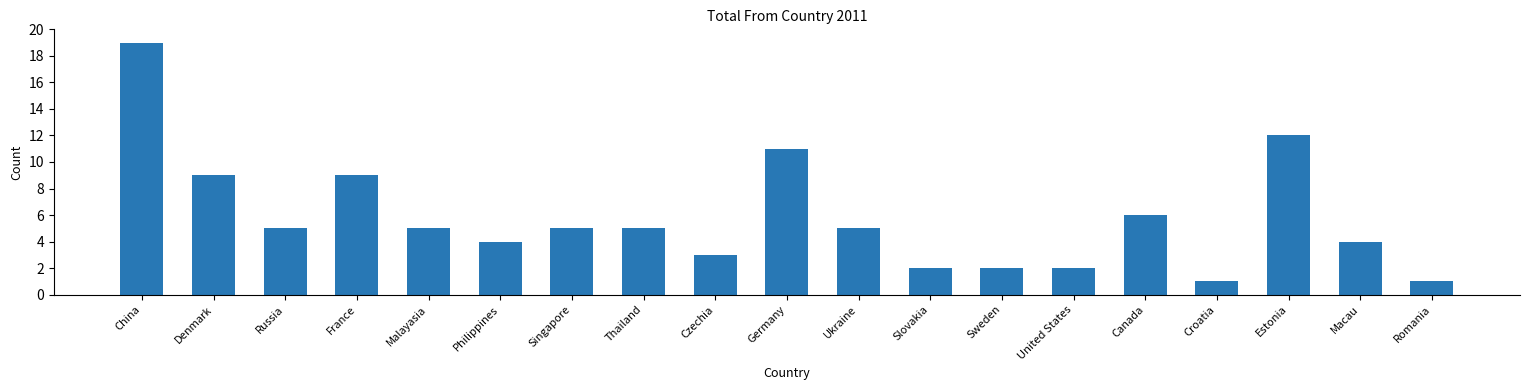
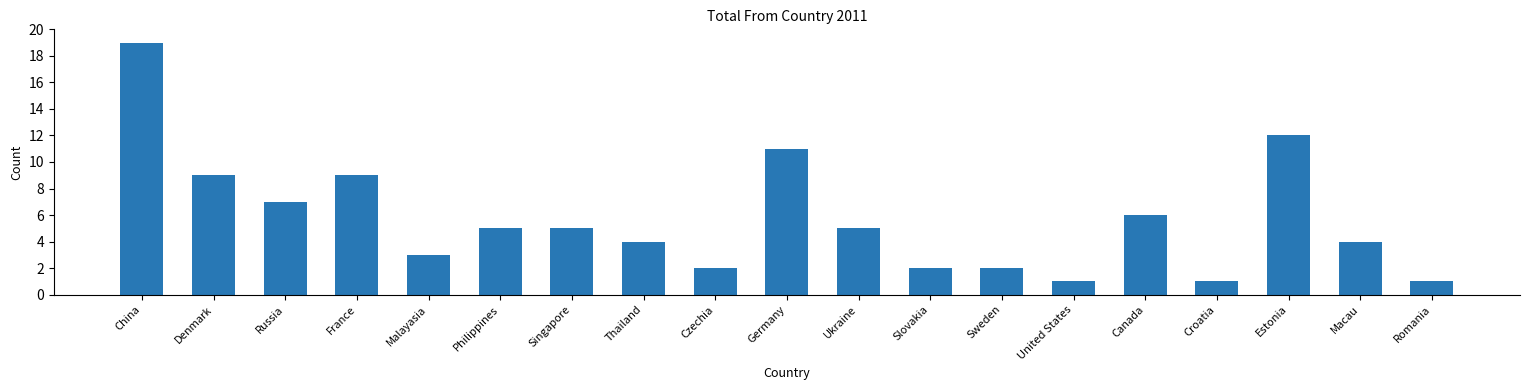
  {
    "China": 19,
    "Denmark": 9,
-   "Russia": 5,
+   "Russia": 7,
    "France": 9,
-   "Malayasia": 5,
-   "Philippines": 4,
+   "Malayasia": 3,
+   "Philippines": 5,
    "Singapore": 5,
-   "Thailand": 5,
-   "Czechia": 3,
+   "Thailand": 4,
+   "Czechia": 2,
    "Germany": 11,
    "Ukraine": 5,
    "Slovakia": 2,
    "Sweden": 2,
-   "United States": 2,
+   "United States": 1,
    "Canada": 6,
    "Croatia": 1,
    "Estonia": 12,
    "Macau": 4,
    "Romania": 1
  }
